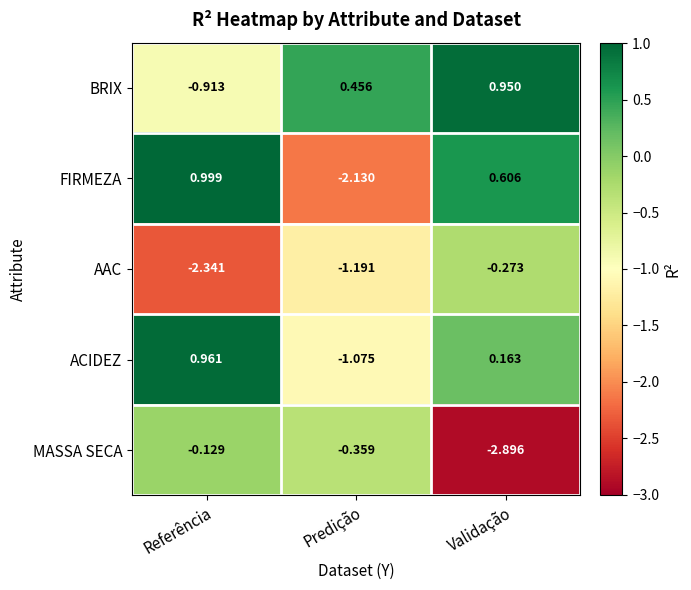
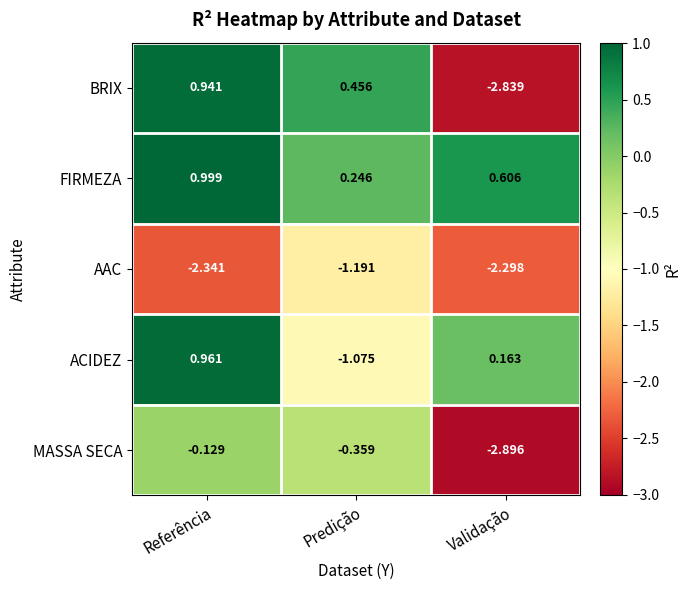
  {
    "BRIX": {
-     "Referência": -0.913,
+     "Referência": 0.941,
      "Predição": 0.456,
-     "Validação": 0.950
+     "Validação": -2.839
    },
    "FIRMEZA": {
      "Referência": 0.999,
-     "Predição": -2.130,
+     "Predição": 0.246,
      "Validação": 0.606
    },
    "AAC": {
      "Referência": -2.341,
      "Predição": -1.191,
-     "Validação": -0.273
+     "Validação": -2.298
    },
    "ACIDEZ": {
      "Referência": 0.961,
      "Predição": -1.075,
      "Validação": 0.163
    },
    "MASSA SECA": {
      "Referência": -0.129,
      "Predição": -0.359,
      "Validação": -2.896
    }
  }
